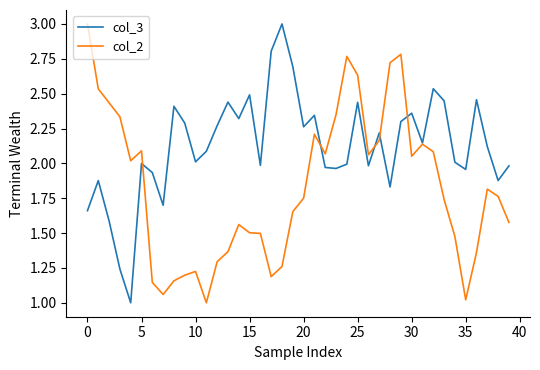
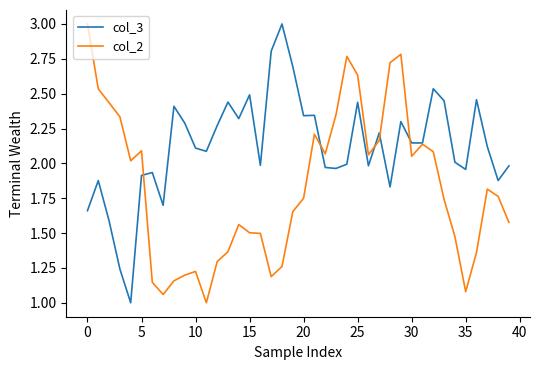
  {
    "col_3": {
      "0": 1.66,
-     "5": 2.00,
-     "10": 2.01,
+     "5": 1.91,
+     "10": 2.11,
      "15": 2.49,
-     "20": 2.26,
+     "20": 2.34,
      "25": 2.44,
-     "30": 2.36,
+     "30": 2.15,
      "35": 1.96
    },
    "col_2": {
      "5": 2.09,
      "10": 1.22,
      "15": 1.50,
      "20": 1.75,
      "25": 2.63,
      "30": 2.05,
-     "35": 1.02
+     "35": 1.08
    }
  }
